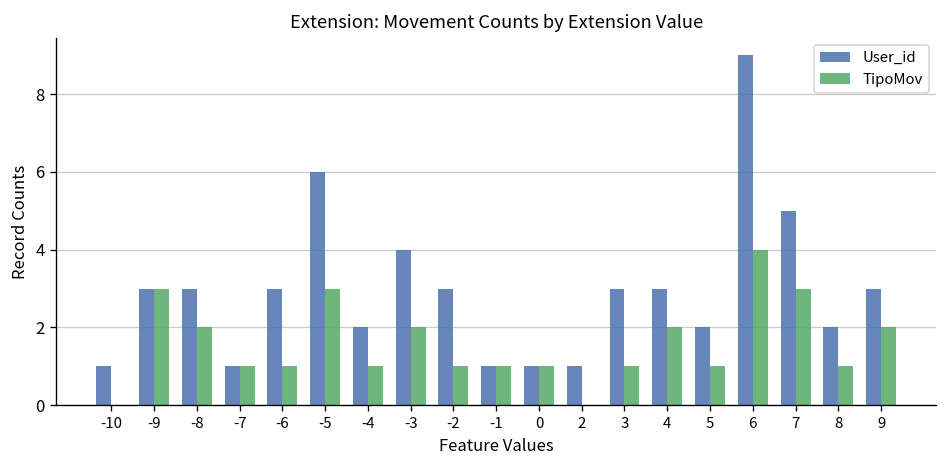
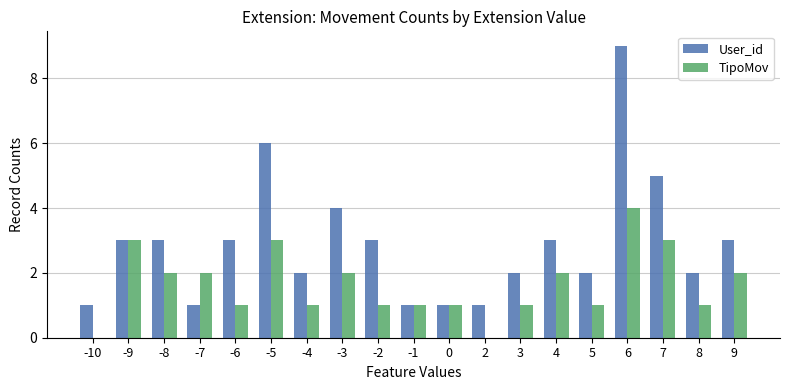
  {
    "User_id": {
      "-10": 1,
      "-9": 3,
      "-8": 3,
      "-7": 1,
      "-6": 3,
      "-5": 6,
      "-4": 2,
      "-3": 4,
      "-2": 3,
      "-1": 1,
      "0": 1,
      "2": 1,
-     "3": 3,
+     "3": 2,
      "4": 3,
      "5": 2,
      "6": 9,
      "7": 5,
      "8": 2,
      "9": 3
    },
    "TipoMov": {
      "-10": 0,
      "-9": 3,
      "-8": 2,
-     "-7": 1,
+     "-7": 2,
      "-6": 1,
      "-5": 3,
      "-4": 1,
      "-3": 2,
      "-2": 1,
      "-1": 1,
      "0": 1,
      "2": 0,
      "3": 1,
      "4": 2,
      "5": 1,
      "6": 4,
      "7": 3,
      "8": 1,
      "9": 2
    }
  }
